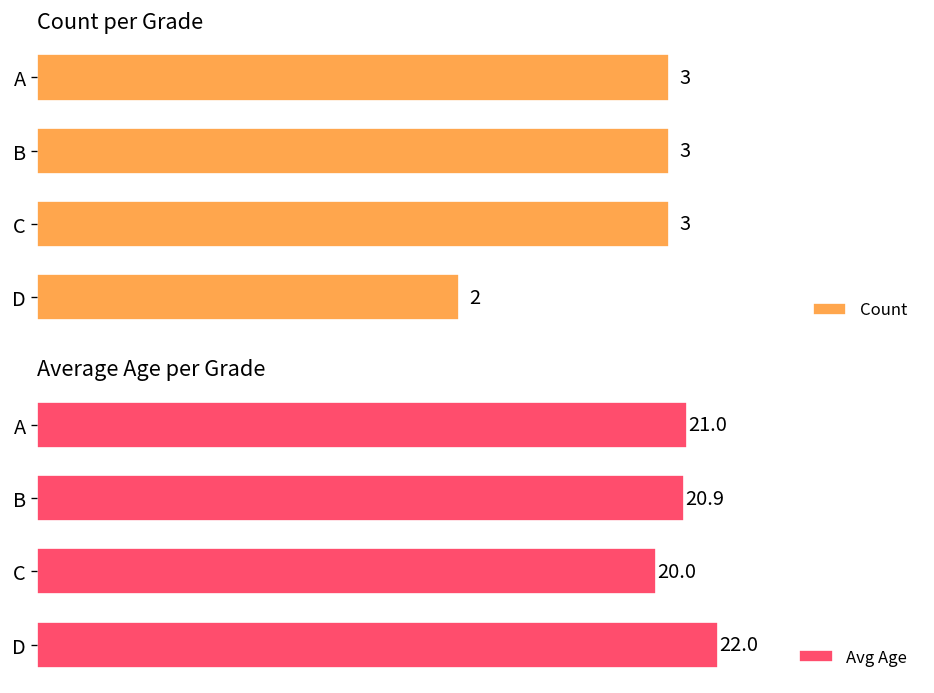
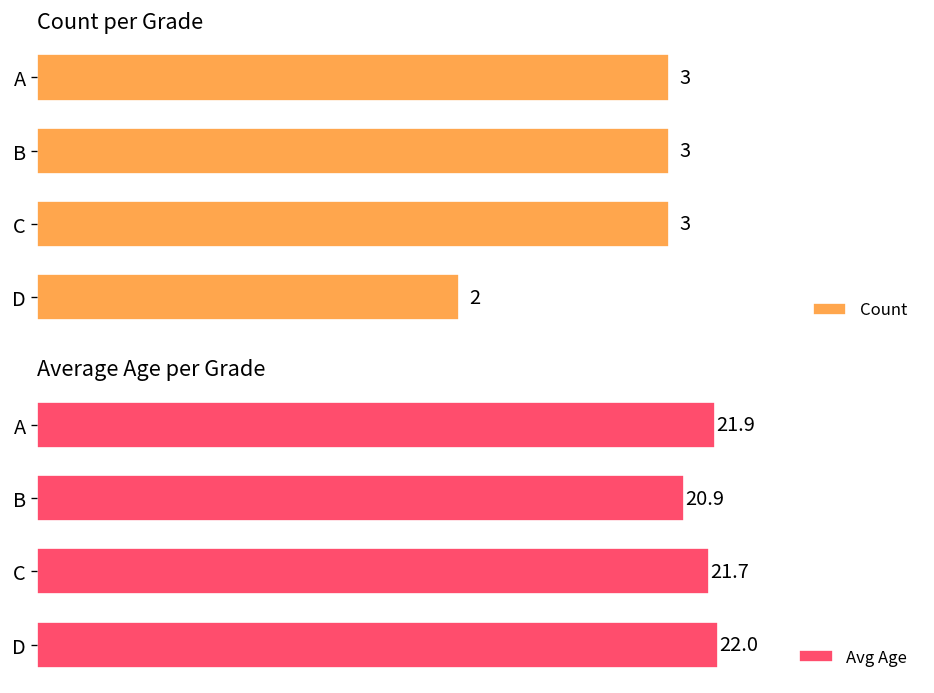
  {
    "Count per Grade": {
      "A": 3,
      "B": 3,
      "C": 3,
      "D": 2
    },
    "Average Age per Grade": {
-     "A": 21.0,
+     "A": 21.9,
      "B": 20.9,
-     "C": 20.0,
+     "C": 21.7,
      "D": 22.0
    }
  }
